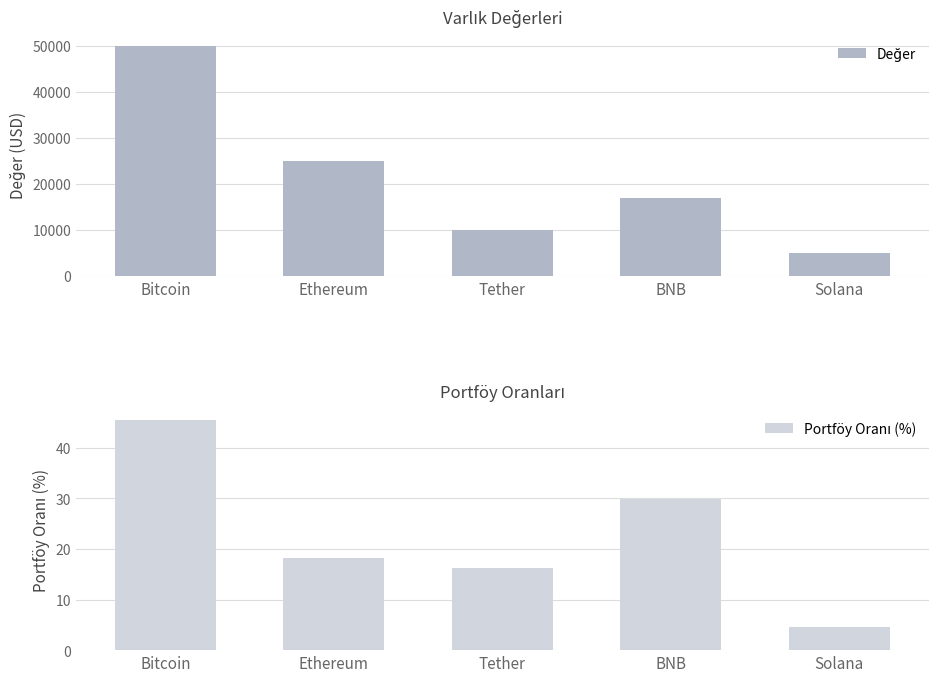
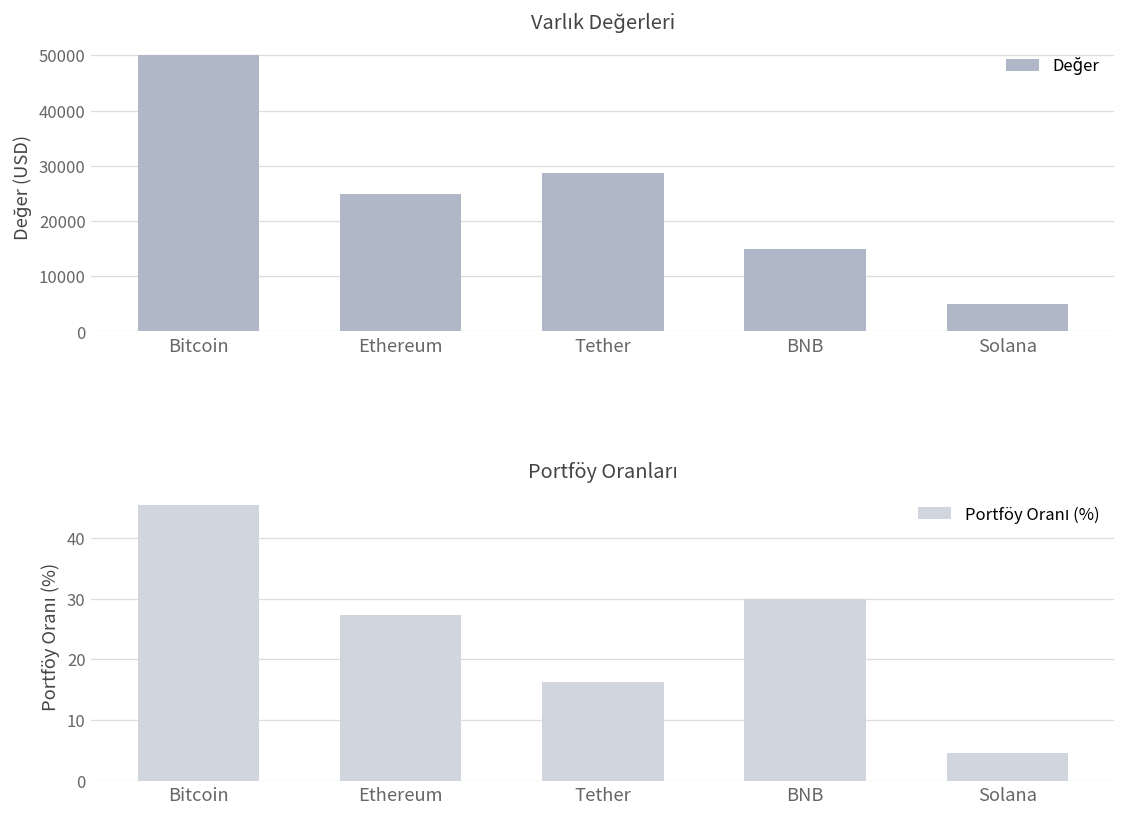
  {
    "Varlık Değerleri": {
      "Bitcoin": 50000,
      "Ethereum": 25000,
-     "Tether": 10000,
-     "BNB": 17000,
+     "Tether": 29000,
+     "BNB": 15000,
      "Solana": 5000
    },
    "Portföy Oranları": {
      "Bitcoin": 45,
-     "Ethereum": 18,
+     "Ethereum": 27,
      "Tether": 16,
      "BNB": 30,
      "Solana": 5
    }
  }
